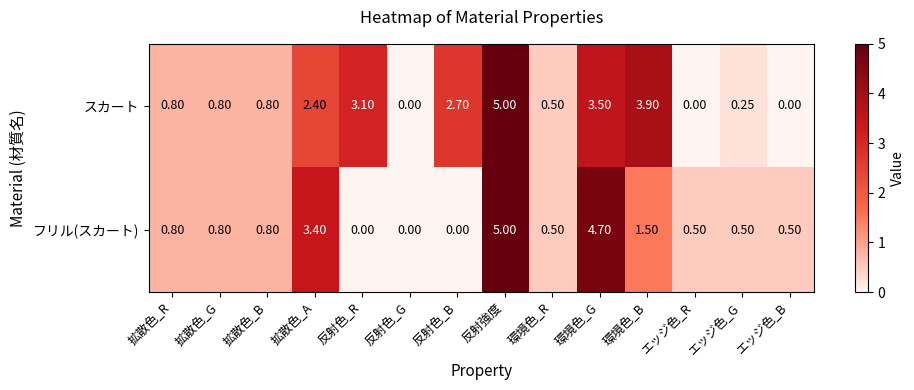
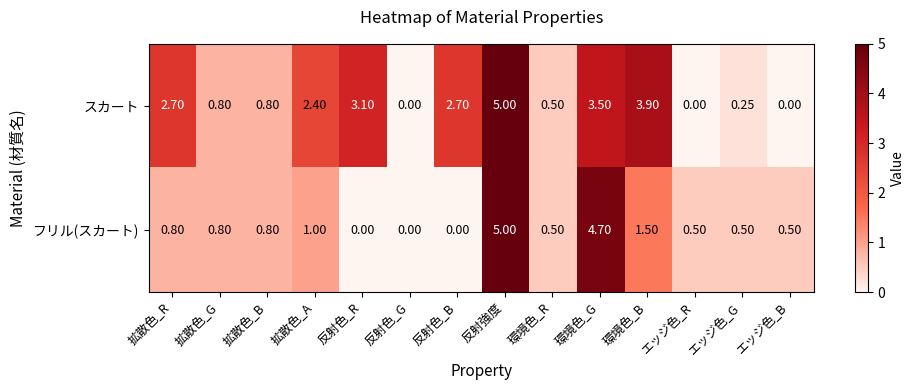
  {
    "スカート": {
-     "拡散色_R": 0.80,
+     "拡散色_R": 2.70,
      "拡散色_G": 0.80,
      "拡散色_B": 0.80,
      "拡散色_A": 2.40,
      "反射色_R": 3.10,
      "反射色_G": 0.00,
      "反射色_B": 2.70,
      "反射強度": 5.00,
      "環境色_R": 0.50,
      "環境色_G": 3.50,
      "環境色_B": 3.90,
      "エッジ色_R": 0.00,
      "エッジ色_G": 0.25,
      "エッジ色_B": 0.00
    },
    "フリル(スカート)": {
      "拡散色_R": 0.80,
      "拡散色_G": 0.80,
      "拡散色_B": 0.80,
-     "拡散色_A": 3.40,
+     "拡散色_A": 1.00,
      "反射色_R": 0.00,
      "反射色_G": 0.00,
      "反射色_B": 0.00,
      "反射強度": 5.00,
      "環境色_R": 0.50,
      "環境色_G": 4.70,
      "環境色_B": 1.50,
      "エッジ色_R": 0.50,
      "エッジ色_G": 0.50,
      "エッジ色_B": 0.50
    }
  }
